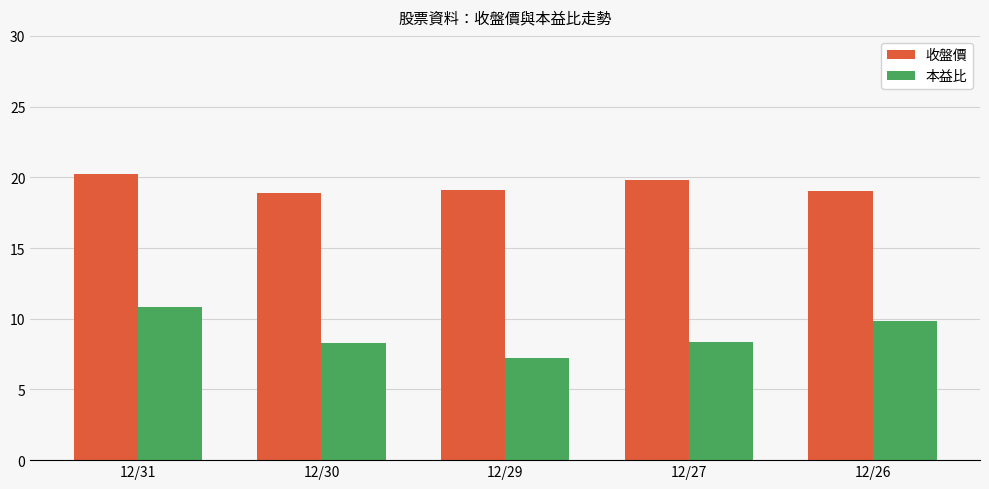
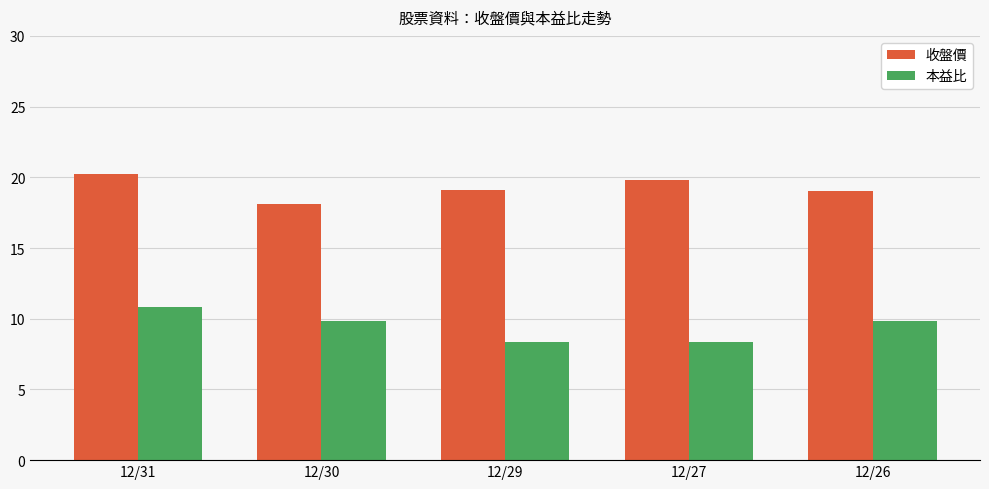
  {
    "收盤價": {
      "12/31": 20.2,
-     "12/30": 18.9,
+     "12/30": 18.1,
      "12/29": 19.1,
      "12/27": 19.8,
      "12/26": 19.1
    },
    "本益比": {
      "12/31": 10.9,
-     "12/30": 8.3,
-     "12/29": 7.2,
+     "12/30": 9.9,
+     "12/29": 8.4,
      "12/27": 8.3,
      "12/26": 9.9
    }
  }
